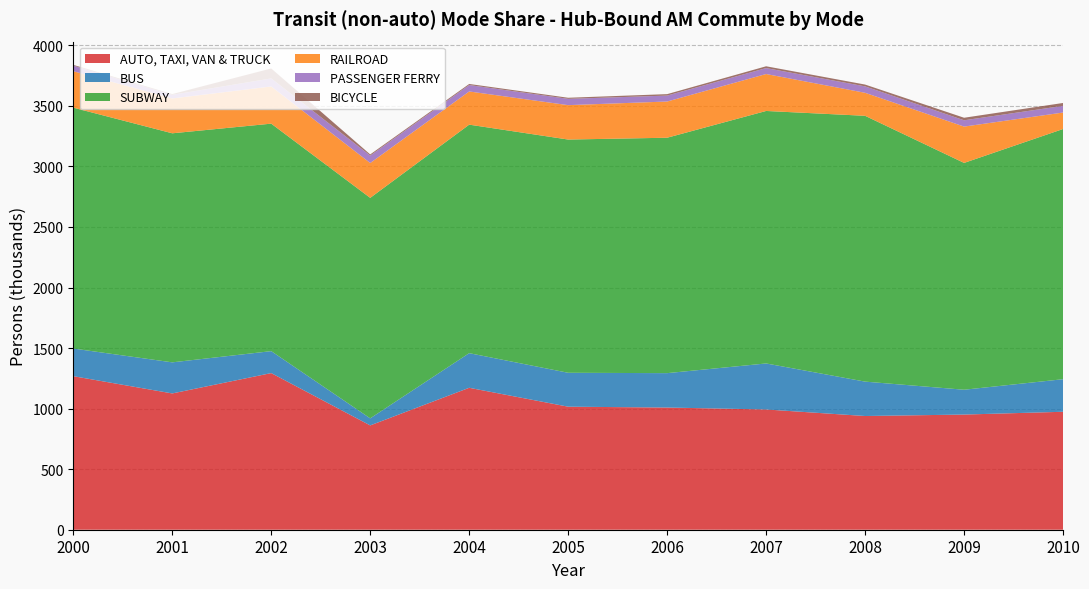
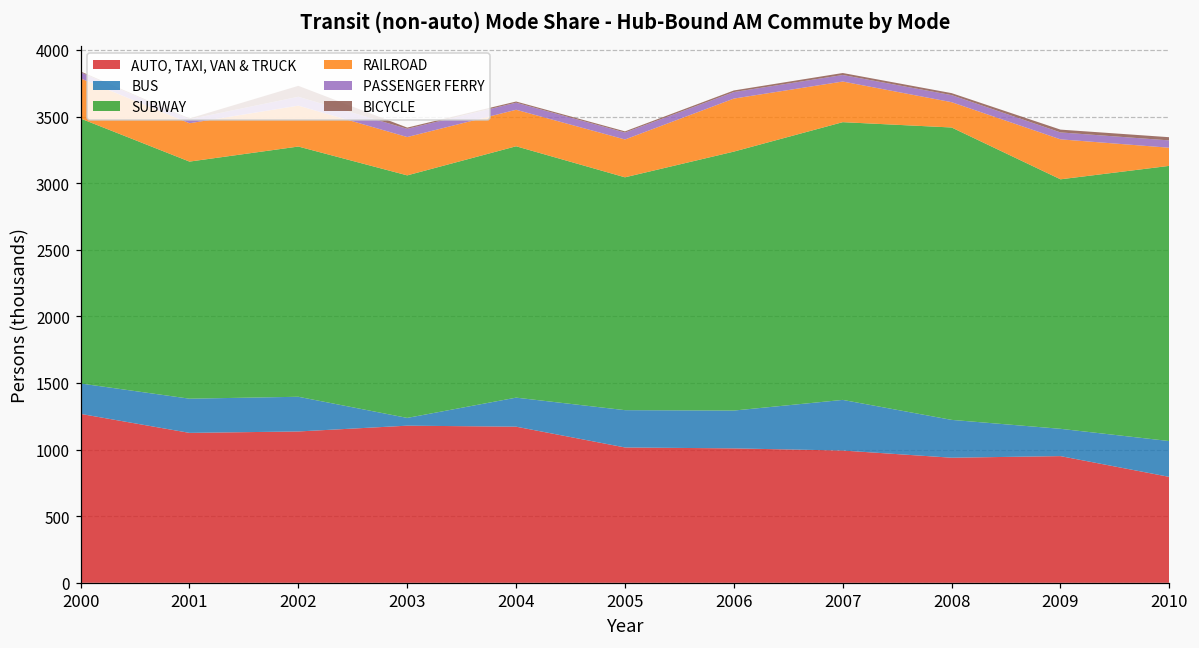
  {
    "AUTO, TAXI, VAN & TRUCK": {
      "2000": 1270,
      "2001": 1130,
-     "2002": 1290,
-     "2003": 860,
+     "2002": 1140,
+     "2003": 1180,
      "2004": 1170,
      "2005": 1020,
      "2006": 1010,
      "2007": 990,
      "2008": 940,
      "2009": 950,
-     "2010": 970
+     "2010": 800
    },
    "BUS": {
      "2000": 230,
      "2001": 260,
-     "2002": 180,
+     "2002": 260,
      "2003": 60,
-     "2004": 290,
+     "2004": 220,
      "2005": 280,
      "2006": 280,
      "2007": 380,
      "2008": 280,
      "2009": 210,
      "2010": 270
    },
    "SUBWAY": {
      "2000": 1990,
-     "2001": 1890,
+     "2001": 1780,
      "2002": 1880,
      "2003": 1820,
      "2004": 1890,
-     "2005": 1930,
+     "2005": 1750,
      "2006": 1940,
      "2007": 2090,
      "2008": 2200,
      "2009": 1870,
      "2010": 2070
    },
    "RAILROAD": {
      "2000": 300,
      "2003": 290,
      "2004": 270,
      "2005": 280,
-     "2006": 300,
+     "2006": 400,
      "2007": 310,
      "2008": 190,
      "2009": 300,
      "2010": 140
    },
    "PASSENGER FERRY": {
      "2009": 50,
      "2010": 60
    },
    "BICYCLE": {
      "2009": 20,
      "2010": 20
    }
  }
